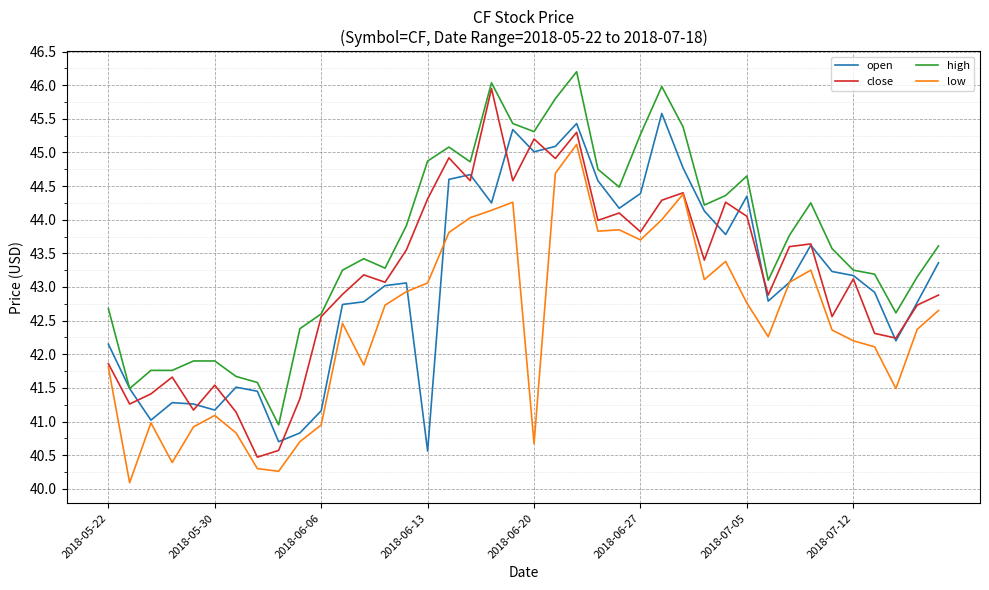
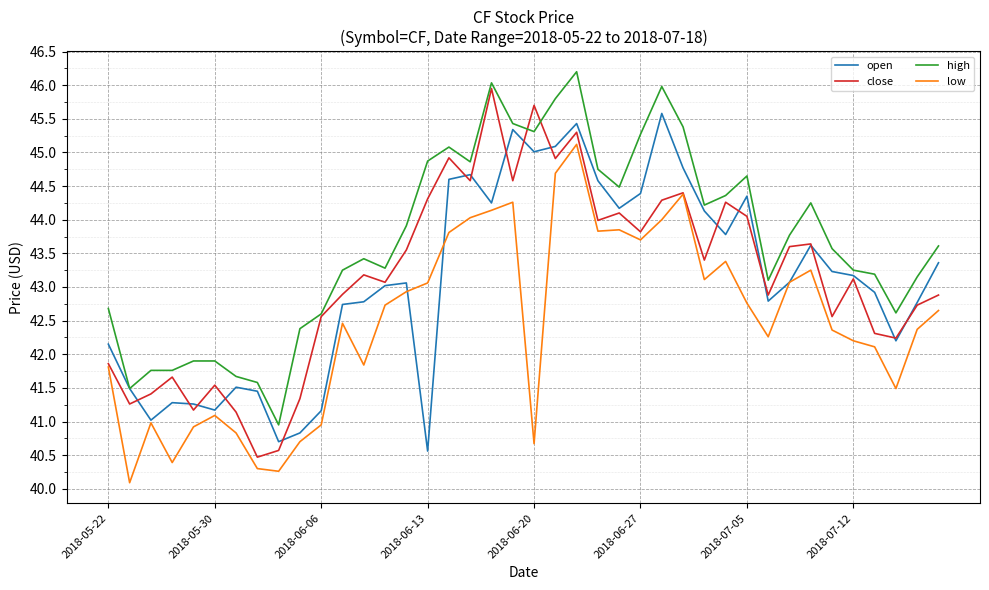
  {
    "open": {
      "2018-05-22": 42.2,
      "2018-05-30": 41.2,
      "2018-06-06": 41.2,
      "2018-06-13": 40.6,
      "2018-06-20": 45.0,
      "2018-06-27": 44.4,
      "2018-07-05": 44.4,
      "2018-07-12": 43.2
    },
    "close": {
      "2018-05-22": 41.9,
      "2018-05-30": 41.5,
      "2018-06-06": 42.6,
      "2018-06-13": 44.3,
-     "2018-06-20": 45.2,
+     "2018-06-20": 45.7,
      "2018-06-27": 43.8,
      "2018-07-05": 44.1,
      "2018-07-12": 43.1
    },
    "high": {
      "2018-05-22": 42.7,
      "2018-05-30": 41.9,
      "2018-06-06": 42.6,
      "2018-06-13": 44.9,
      "2018-06-20": 45.3,
      "2018-06-27": 45.3,
      "2018-07-05": 44.7,
      "2018-07-12": 43.3
    },
    "low": {
      "2018-05-22": 41.8,
      "2018-05-30": 41.1,
      "2018-06-06": 41.0,
      "2018-06-13": 43.1,
      "2018-06-20": 40.7,
      "2018-06-27": 43.7,
      "2018-07-05": 42.8,
      "2018-07-12": 42.2
    }
  }
